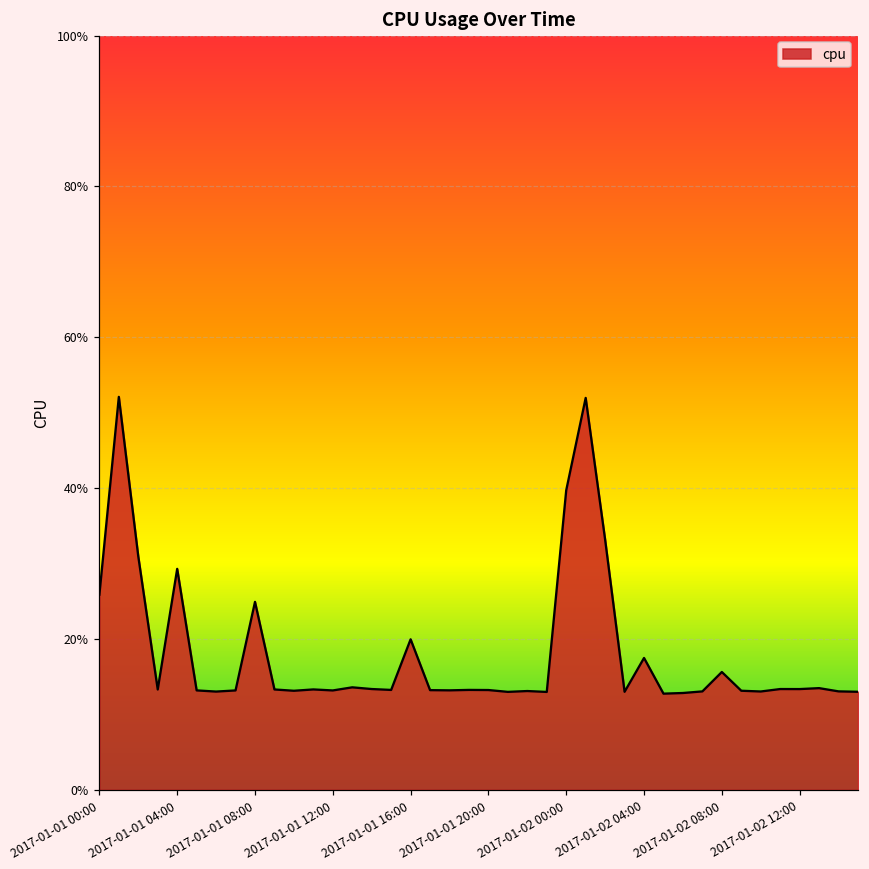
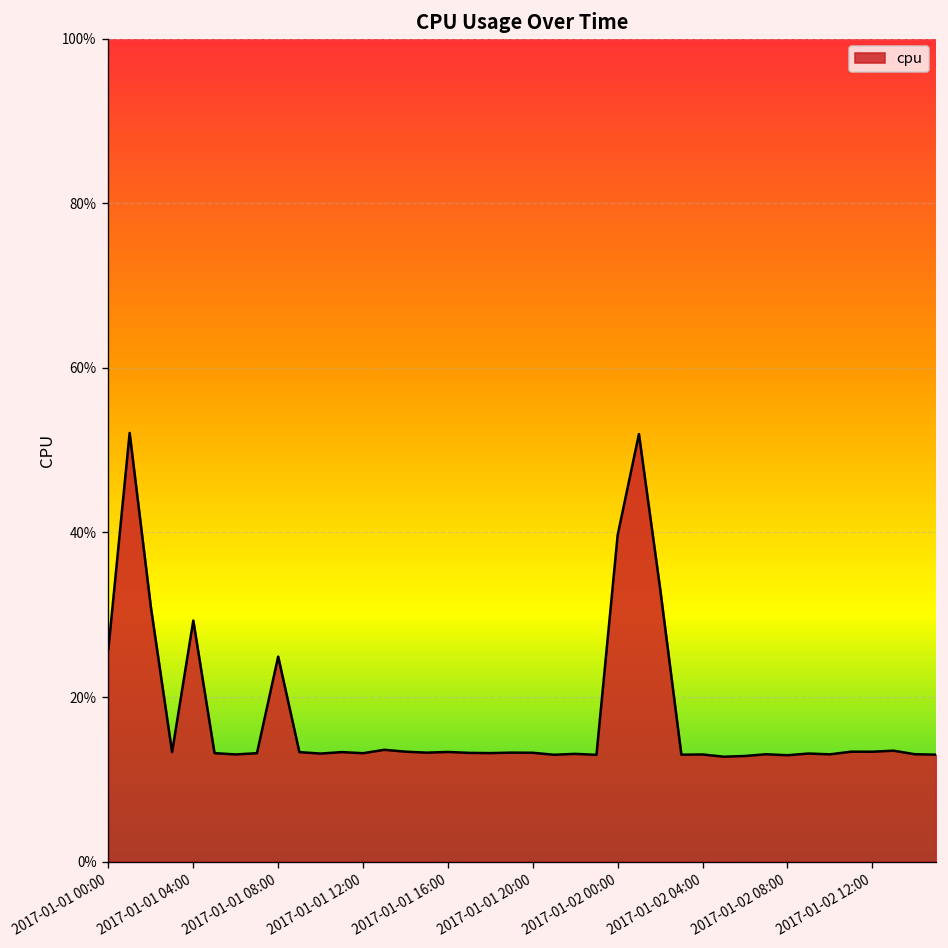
  {
    "2017-01-01 00:00": "26%",
    "2017-01-01 04:00": "29%",
    "2017-01-01 08:00": "25%",
    "2017-01-01 12:00": "13%",
-   "2017-01-01 16:00": "20%",
+   "2017-01-01 16:00": "13%",
    "2017-01-01 20:00": "13%",
    "2017-01-02 00:00": "40%",
-   "2017-01-02 04:00": "17%",
-   "2017-01-02 08:00": "16%",
+   "2017-01-02 04:00": "13%",
+   "2017-01-02 08:00": "13%",
    "2017-01-02 12:00": "13%"
  }
